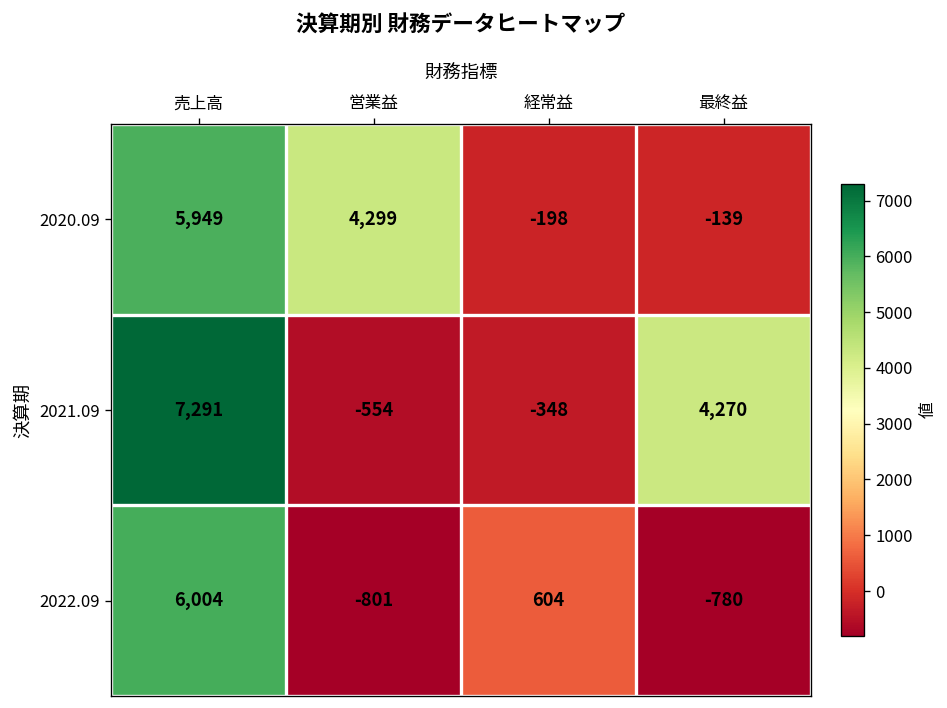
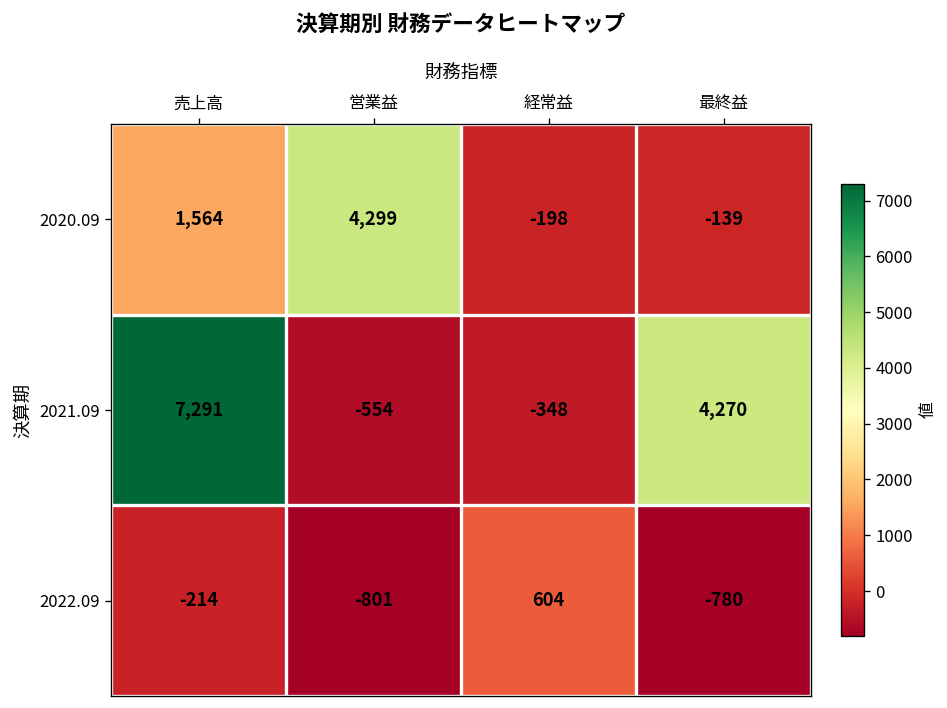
  {
    "2020.09": {
-     "売上高": "5,949",
+     "売上高": "1,564",
      "営業益": "4,299",
      "経常益": "-198",
      "最終益": "-139"
    },
    "2021.09": {
      "売上高": "7,291",
      "営業益": "-554",
      "経常益": "-348",
      "最終益": "4,270"
    },
    "2022.09": {
-     "売上高": "6,004",
+     "売上高": "-214",
      "営業益": "-801",
      "経常益": "604",
      "最終益": "-780"
    }
  }
